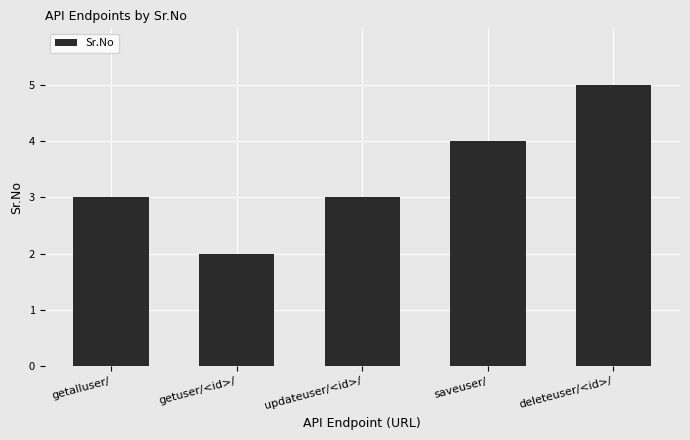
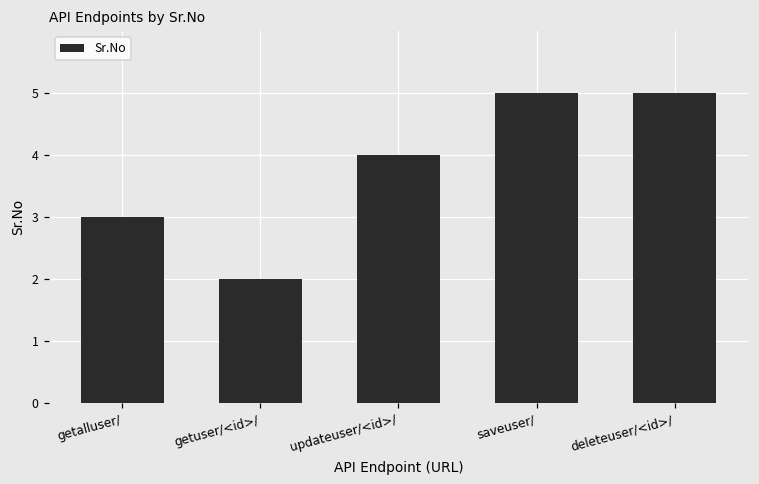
  {
    "getalluser/": 3,
    "getuser/<id>/": 2,
-   "updateuser/<id>/": 3,
-   "saveuser/": 4,
+   "updateuser/<id>/": 4,
+   "saveuser/": 5,
    "deleteuser/<id>/": 5
  }
